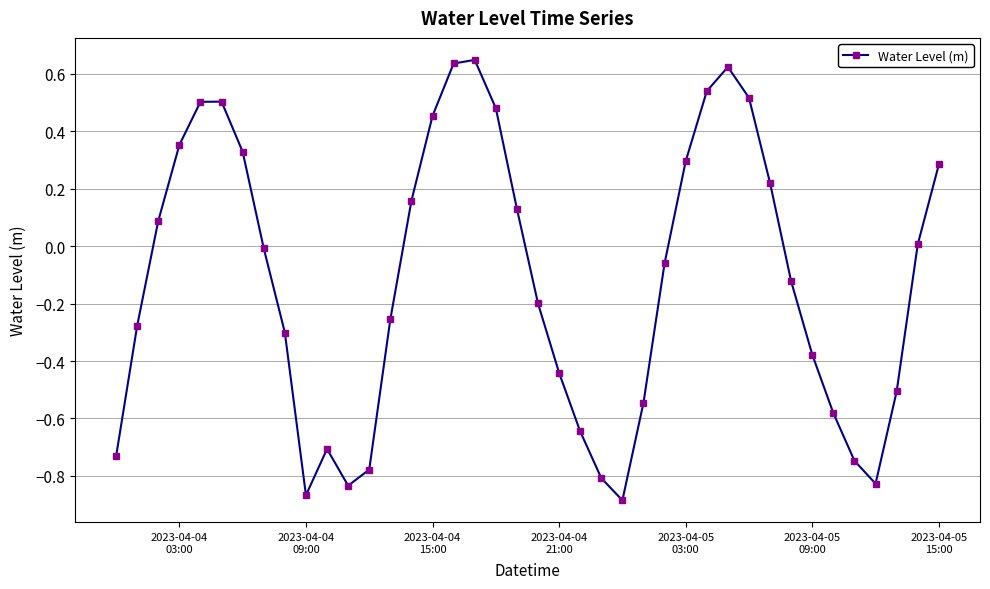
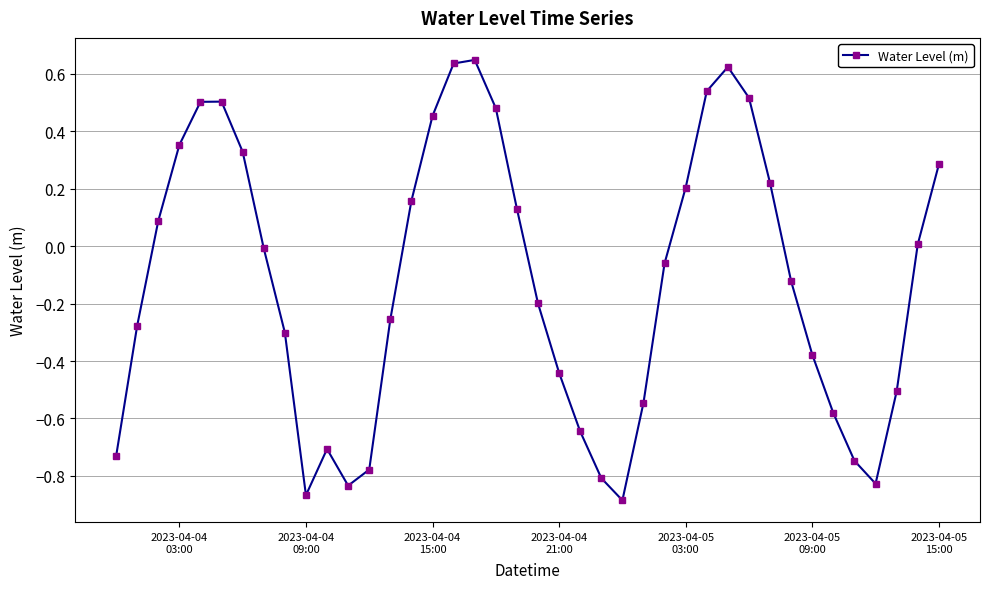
  {
    "2023-04-04 03:00": 0.35,
    "2023-04-04 09:00": -0.87,
    "2023-04-04 15:00": 0.45,
    "2023-04-04 21:00": -0.44,
-   "2023-04-05 03:00": 0.30,
+   "2023-04-05 03:00": 0.20,
    "2023-04-05 09:00": -0.38,
    "2023-04-05 15:00": 0.28
  }
